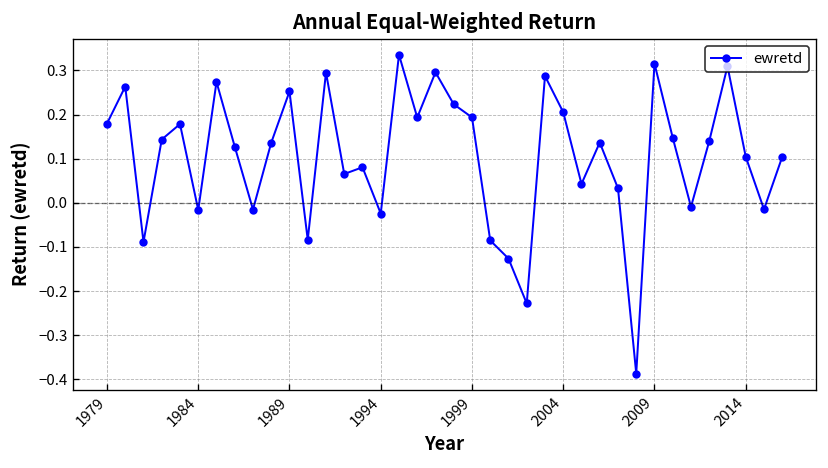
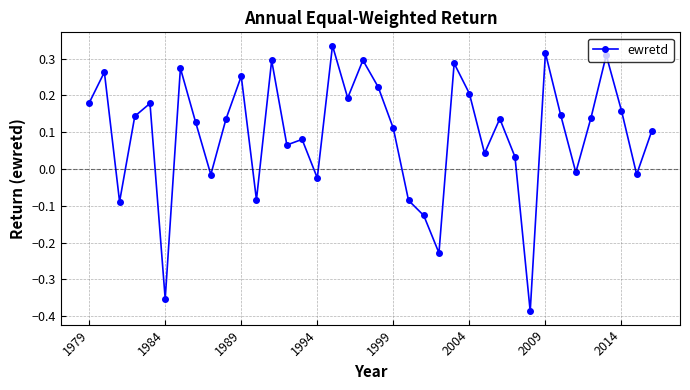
  {
    "1979": 0.18,
-   "1984": -0.02,
+   "1984": -0.35,
    "1989": 0.25,
    "1994": -0.02,
-   "1999": 0.19,
+   "1999": 0.11,
    "2004": 0.21,
    "2009": 0.32,
-   "2014": 0.10
+   "2014": 0.16
  }
